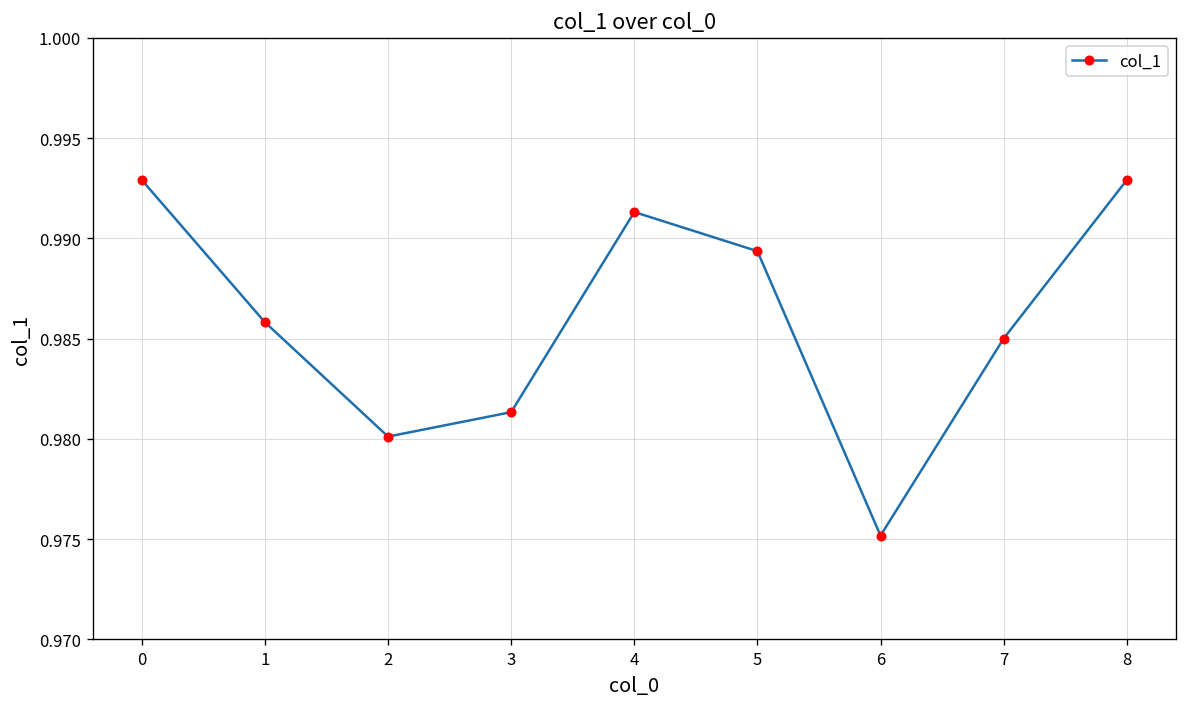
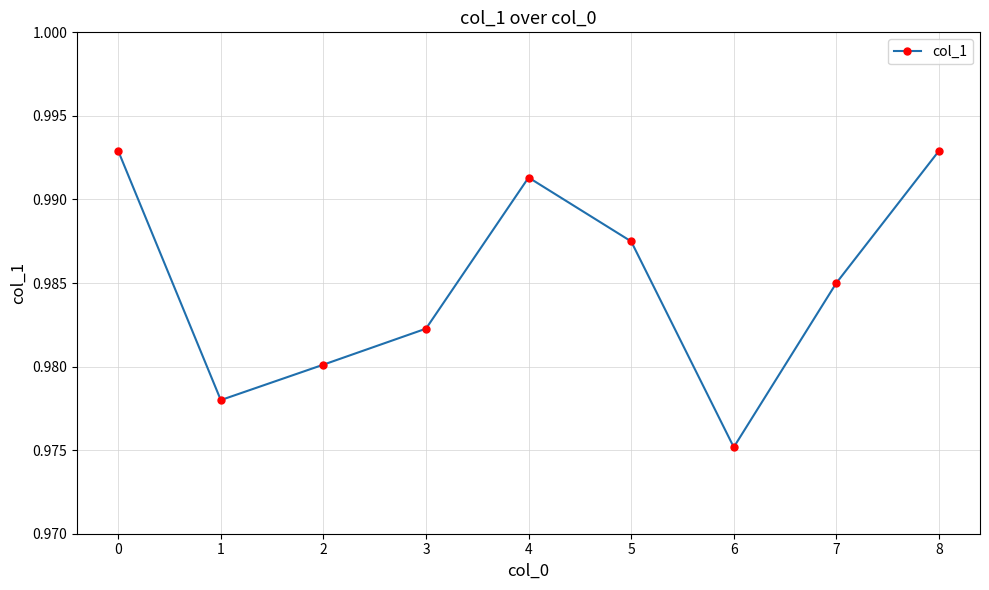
  {
    "0": 0.9929,
-   "1": 0.9858,
+   "1": 0.9780,
    "2": 0.9801,
-   "3": 0.9813,
+   "3": 0.9823,
    "4": 0.9913,
-   "5": 0.9894,
+   "5": 0.9875,
    "6": 0.9752,
    "7": 0.9850,
    "8": 0.9929
  }
